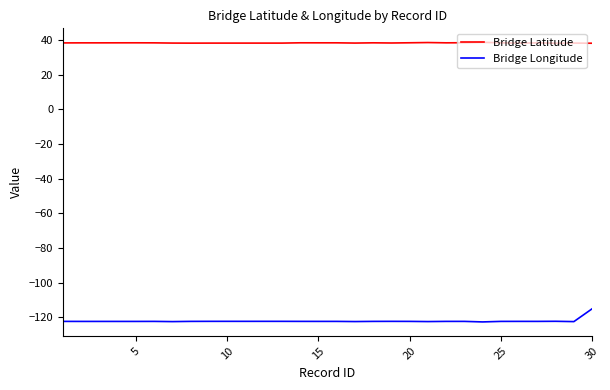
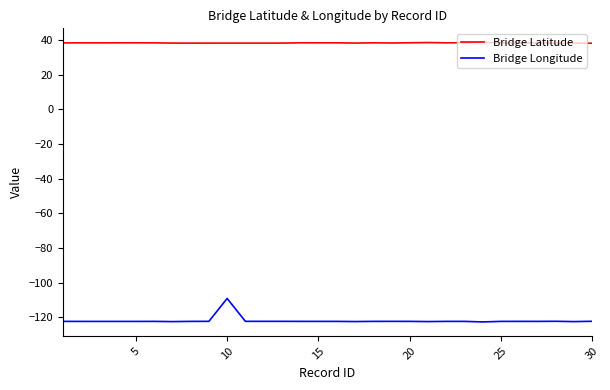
  {
    "Bridge Latitude": {
      "5": 38,
      "10": 38,
      "15": 38,
      "20": 38,
      "30": 38
    },
    "Bridge Longitude": {
      "5": -122,
-     "10": -122,
+     "10": -109,
      "15": -122,
      "20": -122,
      "25": -122,
-     "30": -115
+     "30": -122
    }
  }
